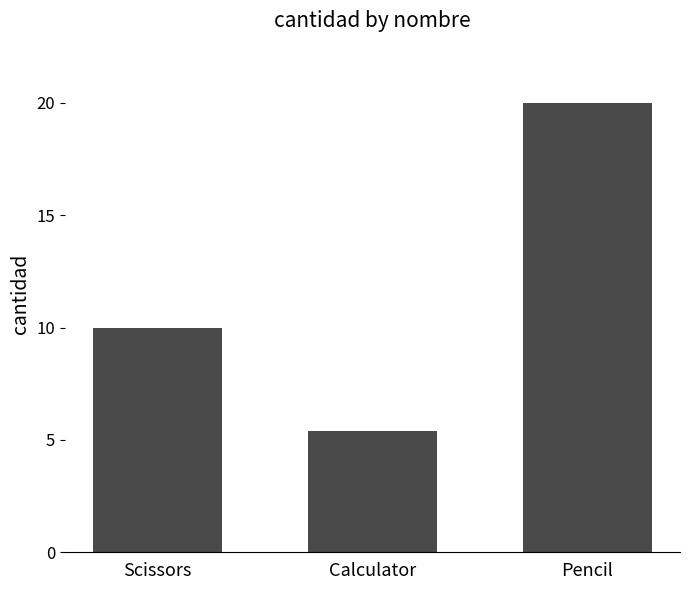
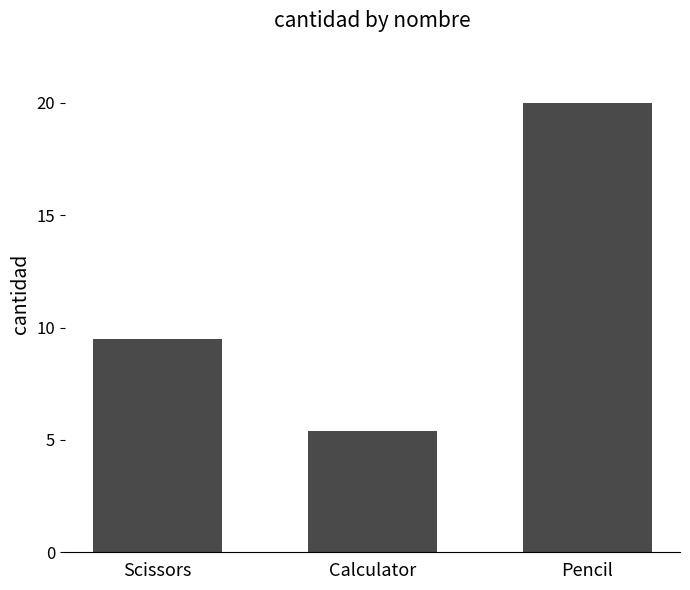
  {
-   "Scissors": 10.0,
+   "Scissors": 9.5,
    "Calculator": 5.4,
    "Pencil": 20.0
  }
